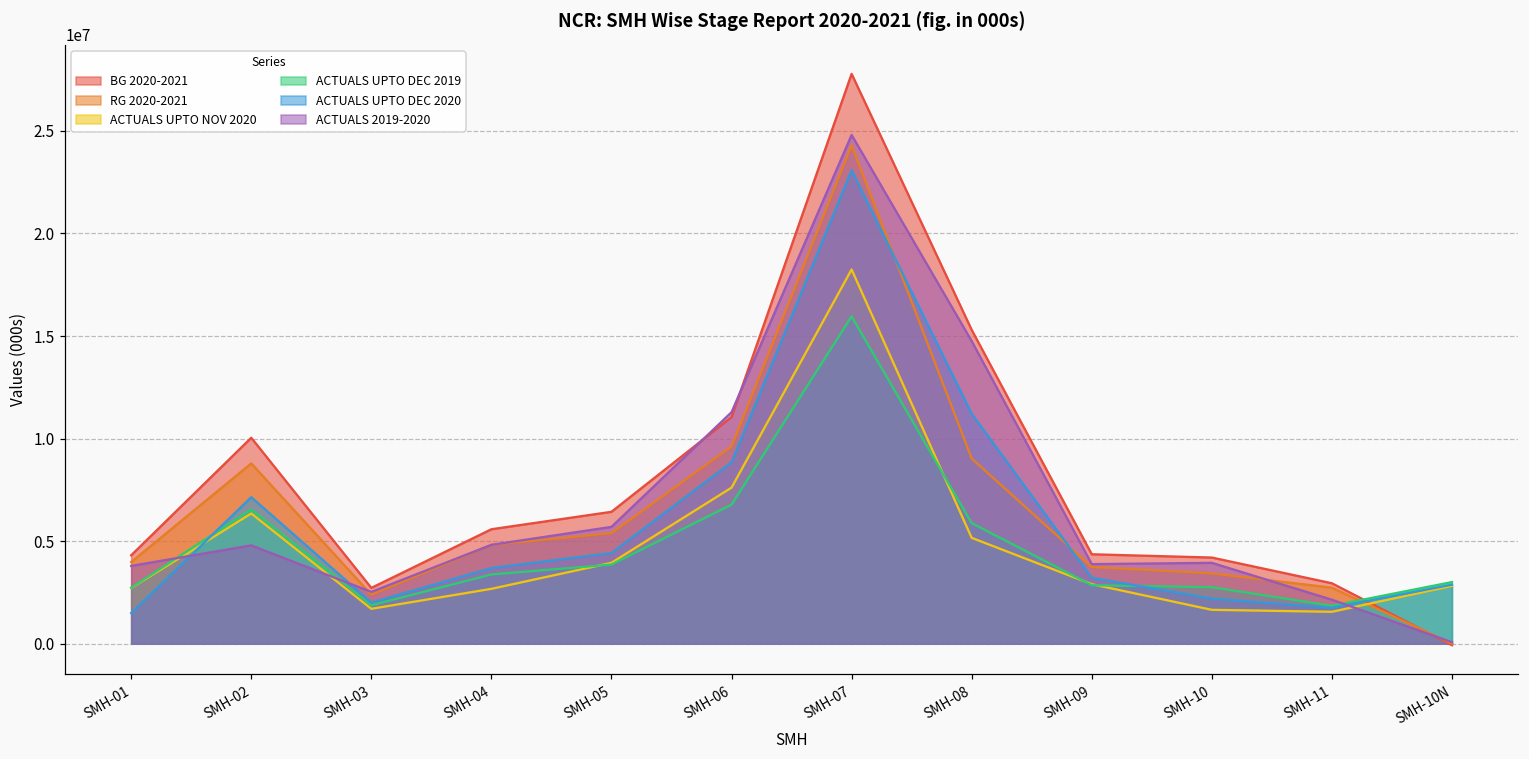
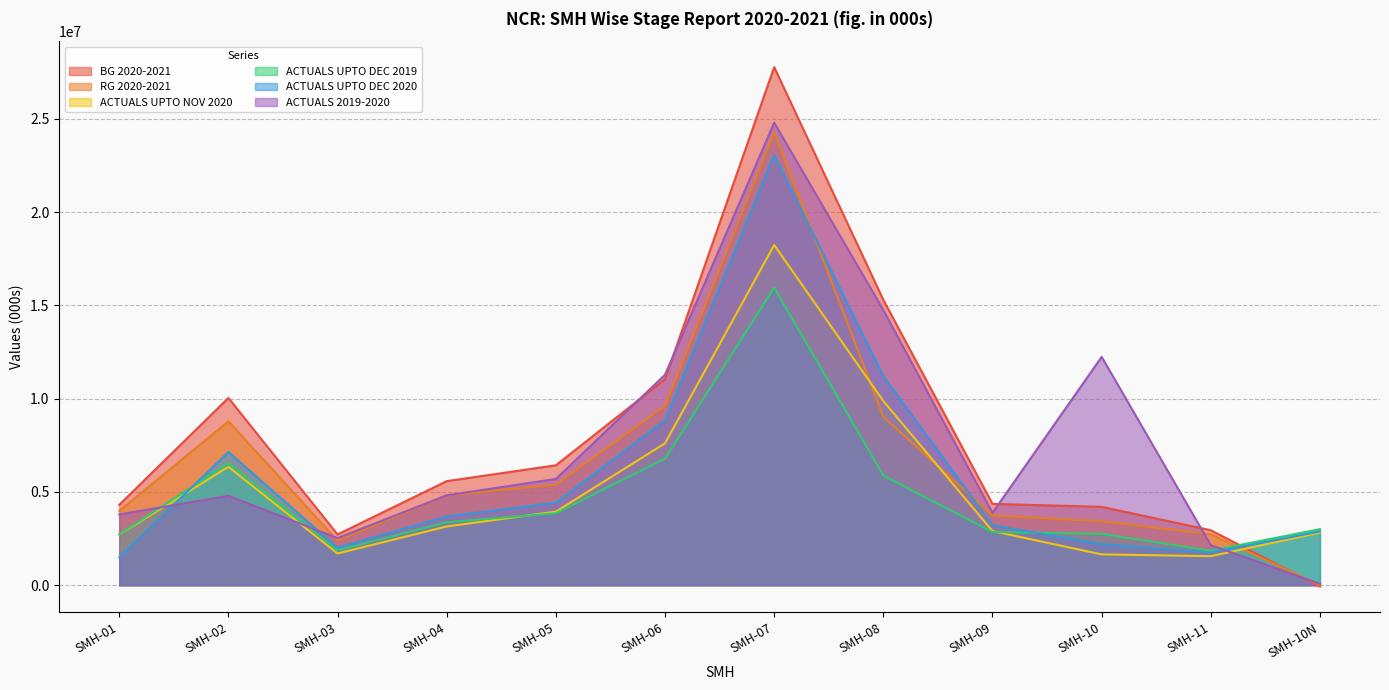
  {
    "ACTUALS UPTO NOV 2020": {
      "SMH-02": 6300000,
      "SMH-03": 1700000,
-     "SMH-04": 2700000,
+     "SMH-04": 3100000,
      "SMH-06": 7600000,
      "SMH-07": 18200000,
-     "SMH-08": 5200000,
+     "SMH-08": 9900000,
      "SMH-10": 1700000,
      "SMH-11": 1600000
    },
    "ACTUALS UPTO DEC 2019": {
      "SMH-02": 6500000,
      "SMH-04": 3400000,
      "SMH-06": 6800000,
      "SMH-07": 16000000,
      "SMH-08": 5900000,
      "SMH-10": 2800000
    },
    "ACTUALS UPTO DEC 2020": {
      "SMH-01": 1500000,
      "SMH-02": 7100000,
      "SMH-04": 3700000,
      "SMH-05": 4400000,
      "SMH-06": 8800000,
      "SMH-07": 23100000,
      "SMH-08": 11200000,
      "SMH-09": 3200000,
      "SMH-10": 2200000
    },
    "ACTUALS 2019-2020": {
      "SMH-01": 3800000,
      "SMH-02": 4800000,
      "SMH-05": 5700000,
      "SMH-06": 11300000,
      "SMH-07": 24800000,
      "SMH-08": 14800000,
      "SMH-09": 3900000,
-     "SMH-10": 3900000,
+     "SMH-10": 12200000,
      "SMH-11": 2100000
    }
  }
